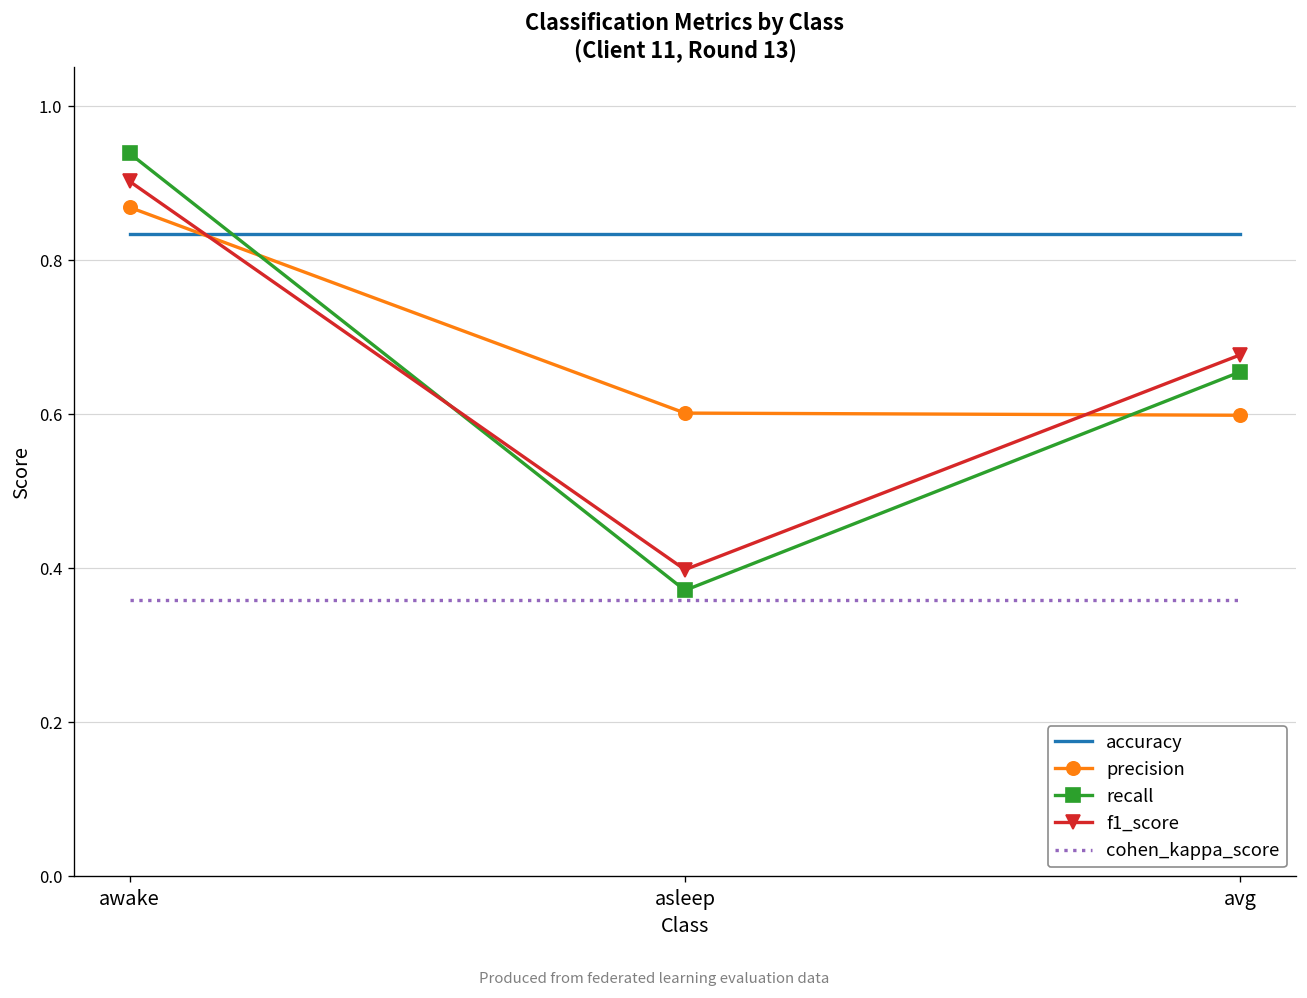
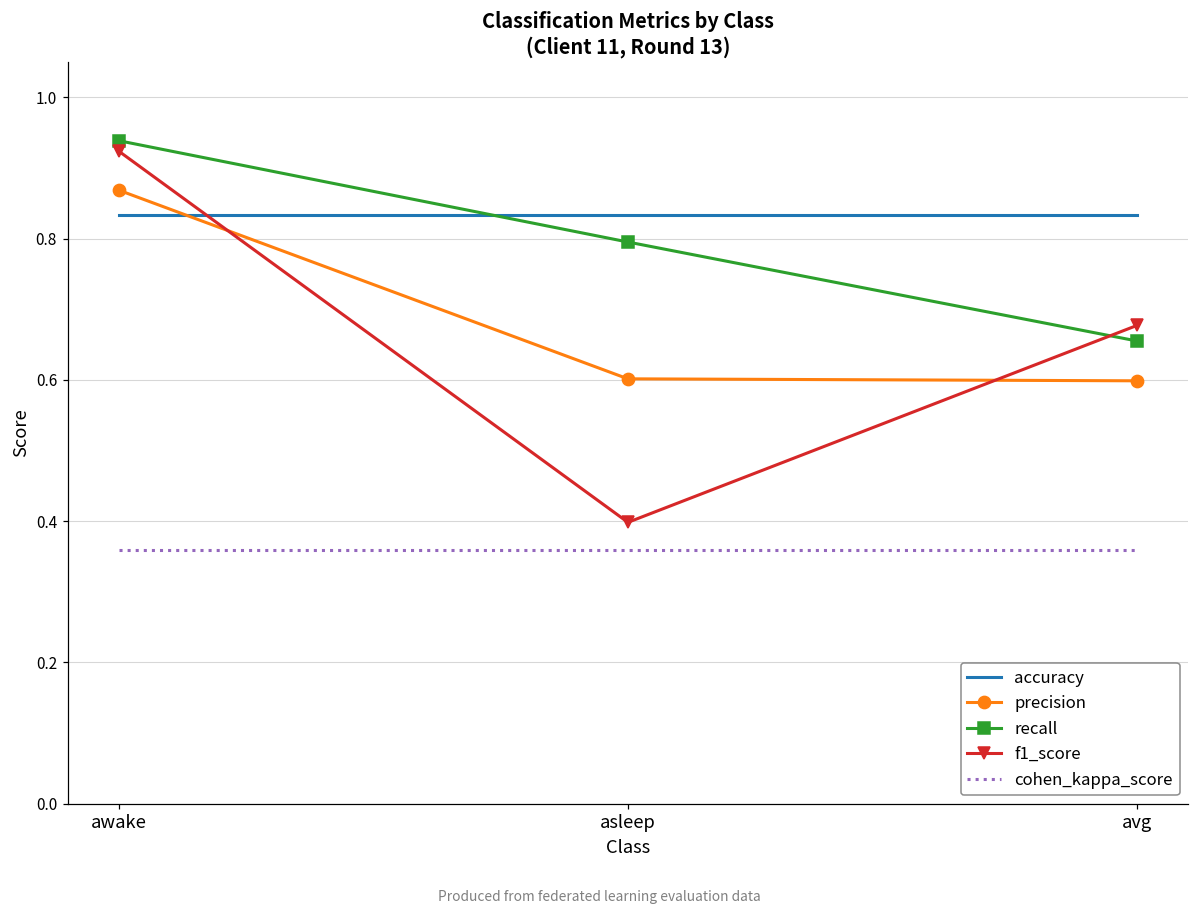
  {
    "accuracy": {
      "awake": 0.83,
      "asleep": 0.83,
      "avg": 0.83
    },
    "precision": {
      "awake": 0.87,
      "asleep": 0.60,
      "avg": 0.60
    },
    "recall": {
      "awake": 0.94,
-     "asleep": 0.37,
+     "asleep": 0.80,
      "avg": 0.65
    },
    "f1_score": {
-     "awake": 0.90,
+     "awake": 0.92,
      "asleep": 0.40,
      "avg": 0.68
    },
    "cohen_kappa_score": {
      "awake": 0.36,
      "asleep": 0.36,
      "avg": 0.36
    }
  }
